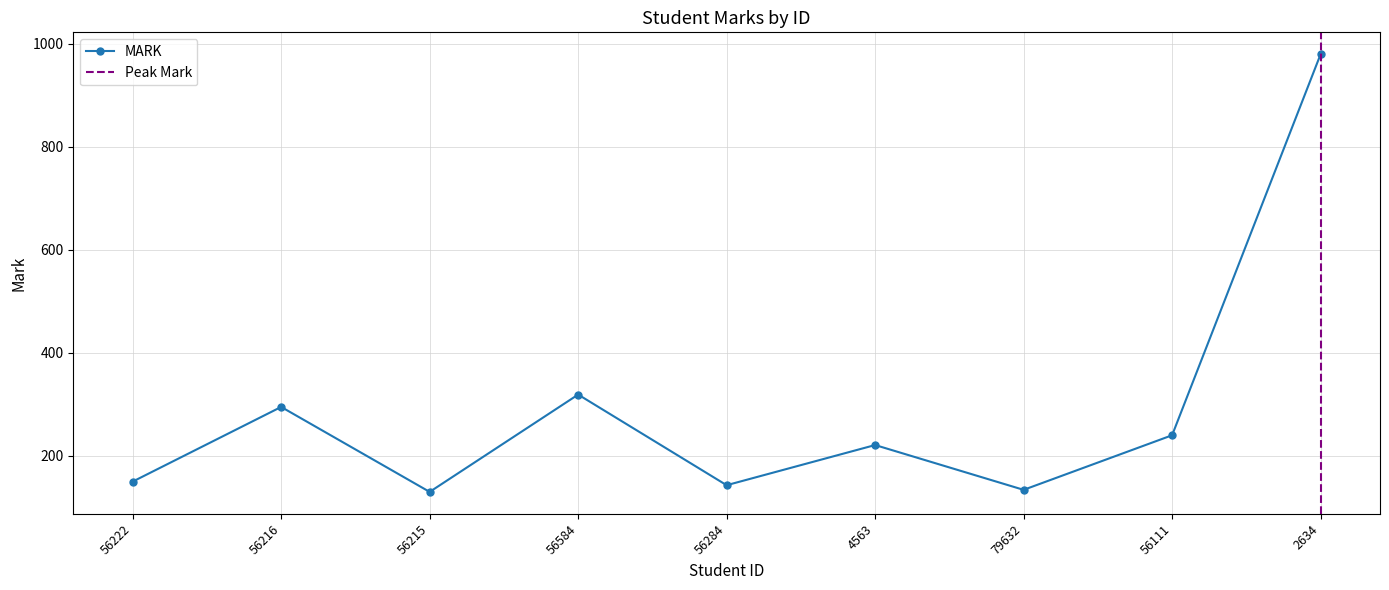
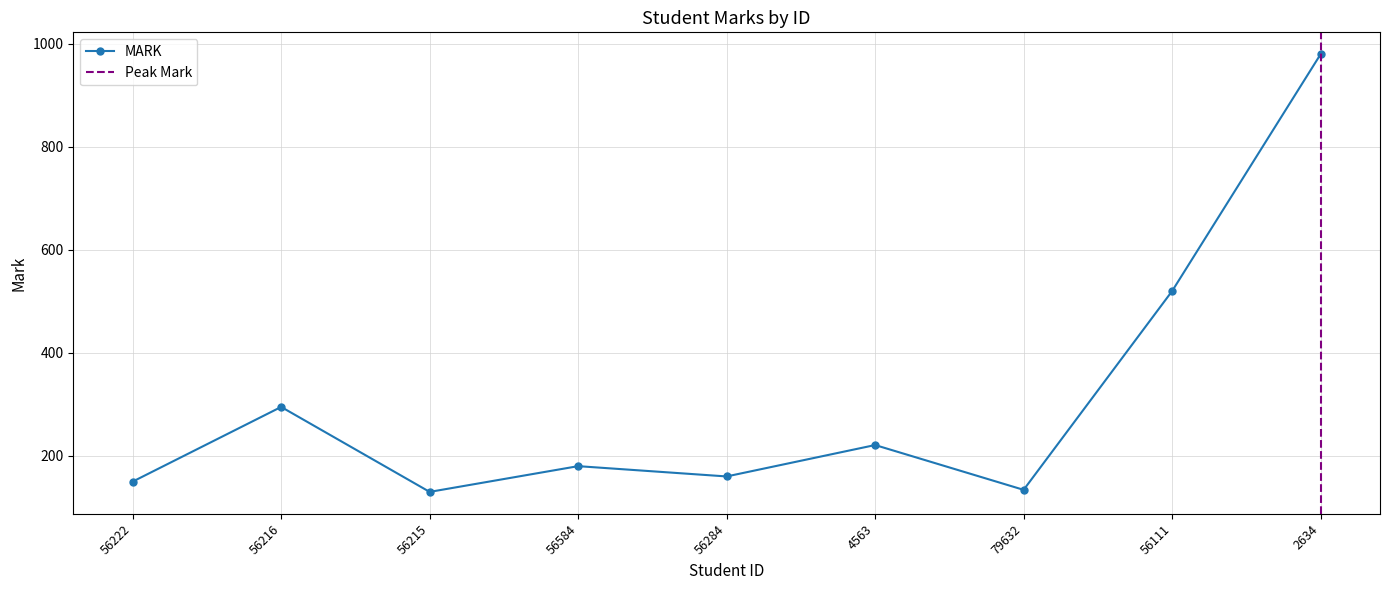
  {
    "56222": 150,
    "56216": 300,
    "56215": 130,
-   "56584": 320,
-   "56284": 140,
+   "56584": 180,
+   "56284": 160,
    "4563": 220,
    "79632": 130,
-   "56111": 240,
+   "56111": 520,
    "2634": 980
  }
